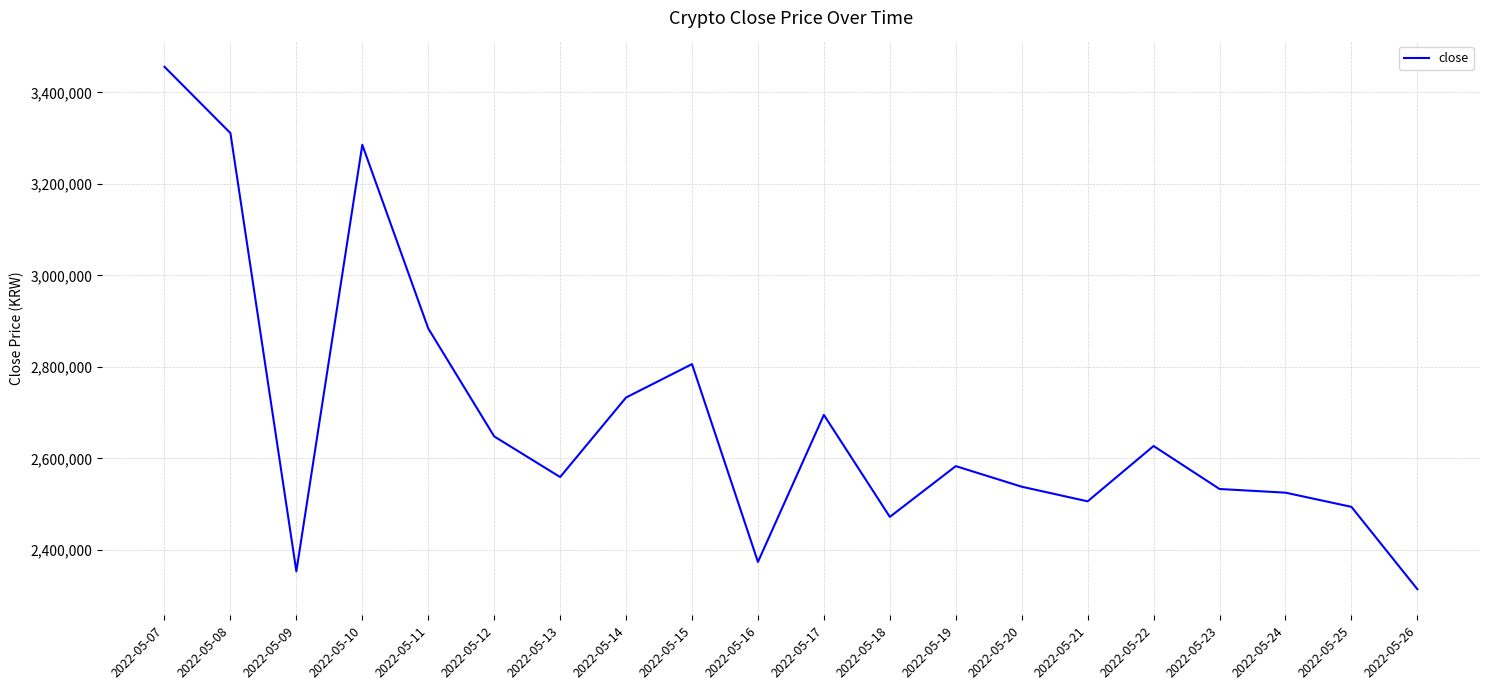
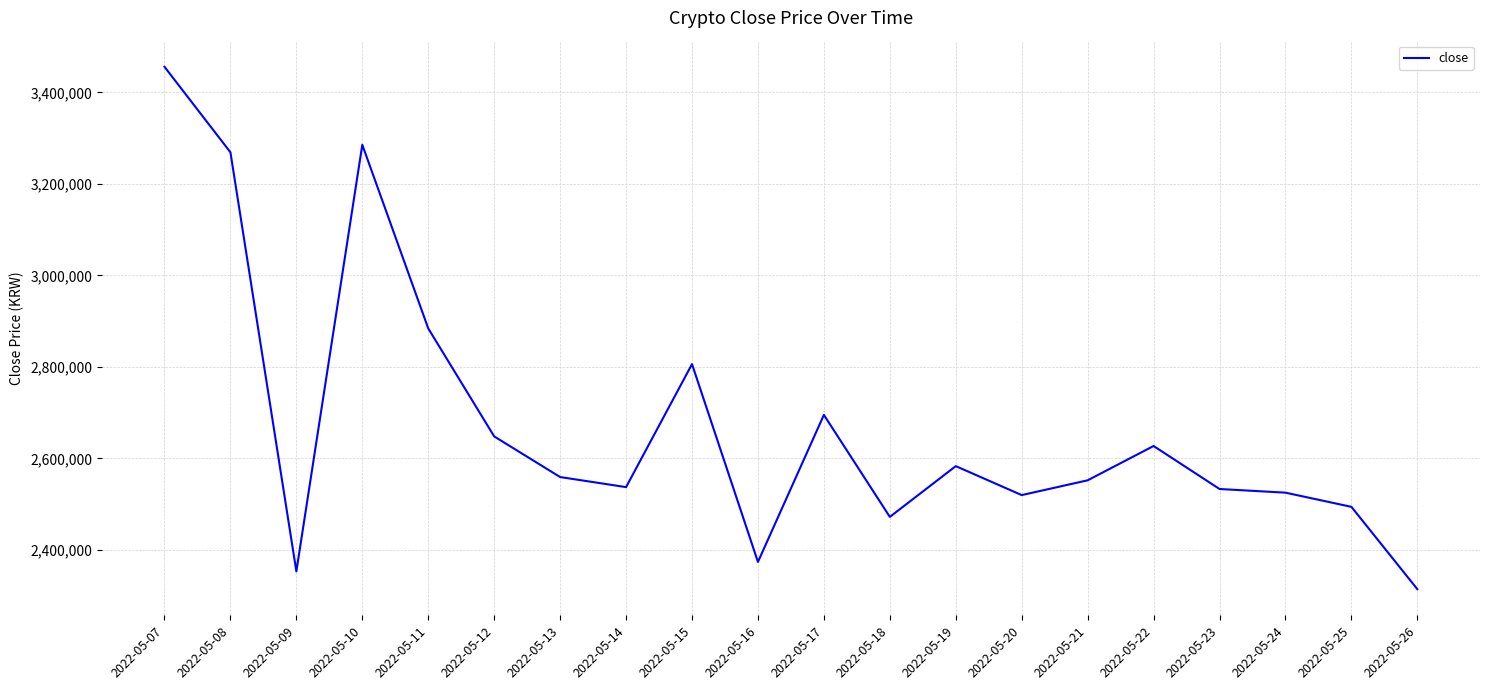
  {
    "2022-05-07": "3,460,000",
-   "2022-05-08": "3,310,000",
+   "2022-05-08": "3,270,000",
    "2022-05-09": "2,350,000",
    "2022-05-10": "3,290,000",
    "2022-05-11": "2,880,000",
    "2022-05-12": "2,650,000",
    "2022-05-13": "2,560,000",
-   "2022-05-14": "2,730,000",
+   "2022-05-14": "2,540,000",
    "2022-05-15": "2,810,000",
    "2022-05-16": "2,370,000",
    "2022-05-17": "2,700,000",
    "2022-05-18": "2,470,000",
    "2022-05-19": "2,580,000",
-   "2022-05-20": "2,540,000",
-   "2022-05-21": "2,510,000",
+   "2022-05-20": "2,520,000",
+   "2022-05-21": "2,550,000",
    "2022-05-22": "2,630,000",
    "2022-05-23": "2,530,000",
    "2022-05-24": "2,530,000",
    "2022-05-25": "2,490,000",
    "2022-05-26": "2,310,000"
  }
